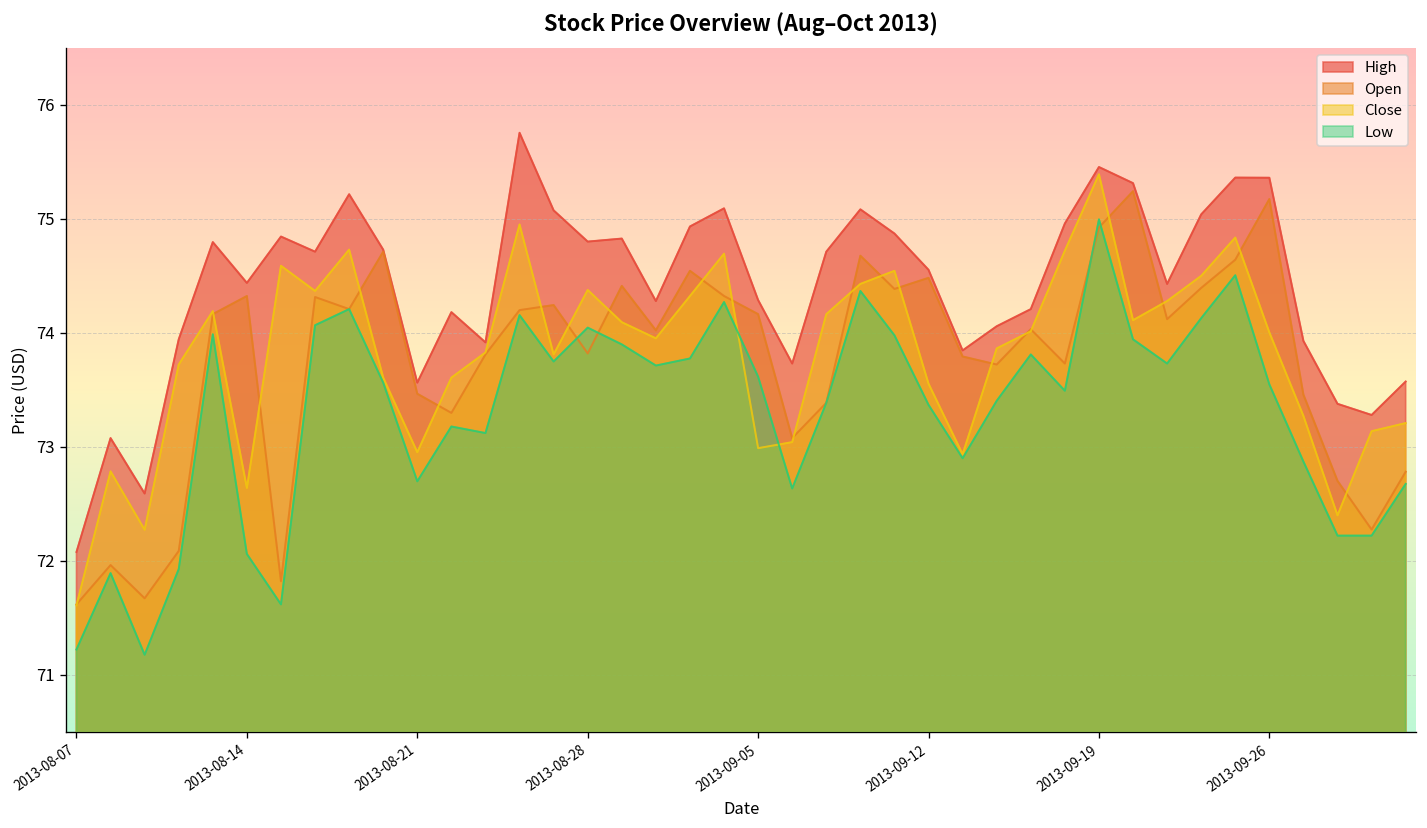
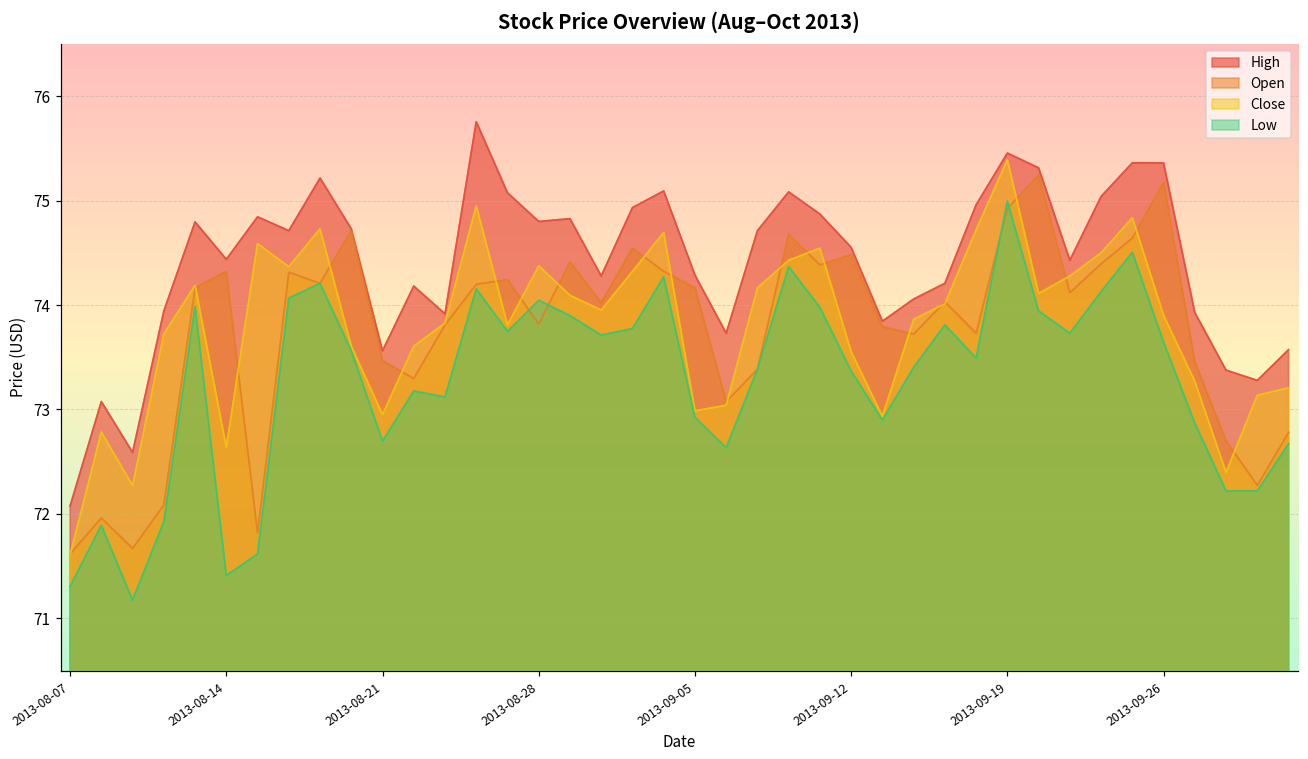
  {
    "Close": {
      "2013-08-14": 72.6,
      "2013-08-21": 73.0,
      "2013-08-28": 74.4,
      "2013-09-05": 73.0,
      "2013-09-12": 73.6,
      "2013-09-19": 75.4,
-     "2013-09-26": 74.0
+     "2013-09-26": 73.9
    },
    "Low": {
-     "2013-08-07": 71.2,
-     "2013-08-14": 72.1,
+     "2013-08-07": 71.3,
+     "2013-08-14": 71.4,
      "2013-08-21": 72.7,
      "2013-08-28": 74.0,
-     "2013-09-05": 73.6,
+     "2013-09-05": 72.9,
      "2013-09-12": 73.4,
      "2013-09-19": 75.0,
-     "2013-09-26": 73.5
+     "2013-09-26": 73.6
    }
  }
